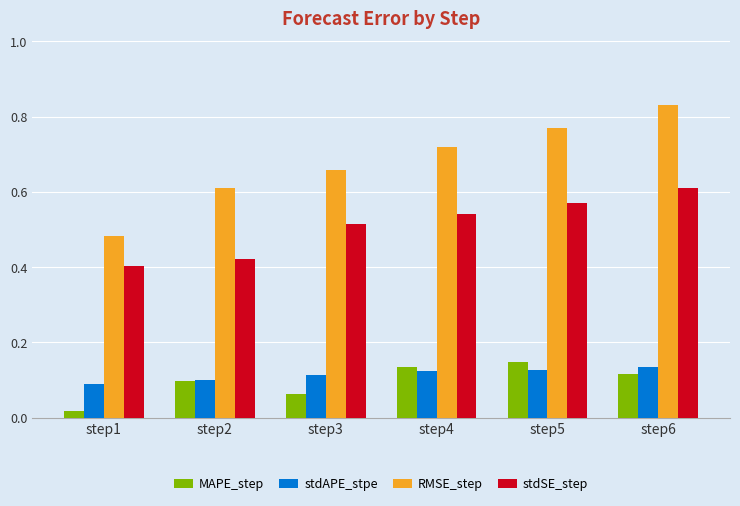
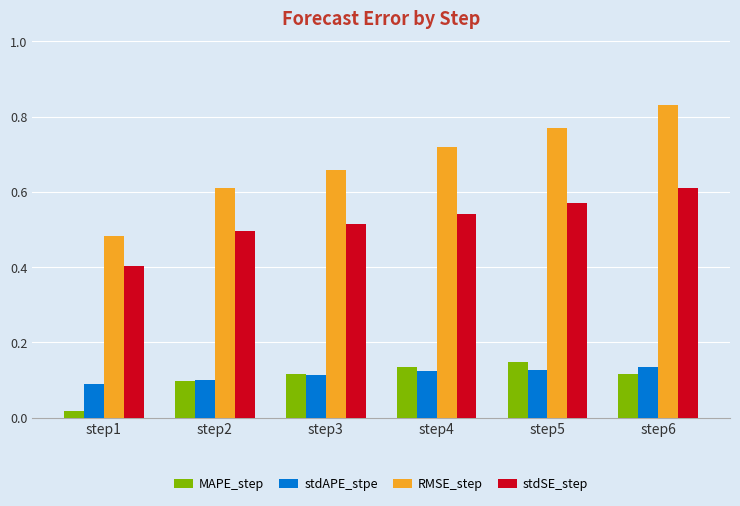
  {
    "MAPE_step": {
      "step1": 0.02,
      "step2": 0.10,
-     "step3": 0.06,
+     "step3": 0.12,
      "step4": 0.14,
      "step5": 0.15,
      "step6": 0.12
    },
    "stdAPE_stpe": {
      "step1": 0.09,
      "step2": 0.10,
      "step3": 0.11,
      "step4": 0.12,
      "step5": 0.13,
      "step6": 0.13
    },
    "RMSE_step": {
      "step1": 0.48,
      "step2": 0.61,
      "step3": 0.66,
      "step4": 0.72,
      "step5": 0.77,
      "step6": 0.83
    },
    "stdSE_step": {
      "step1": 0.40,
-     "step2": 0.42,
+     "step2": 0.50,
      "step3": 0.52,
      "step4": 0.54,
      "step5": 0.57,
      "step6": 0.61
    }
  }
